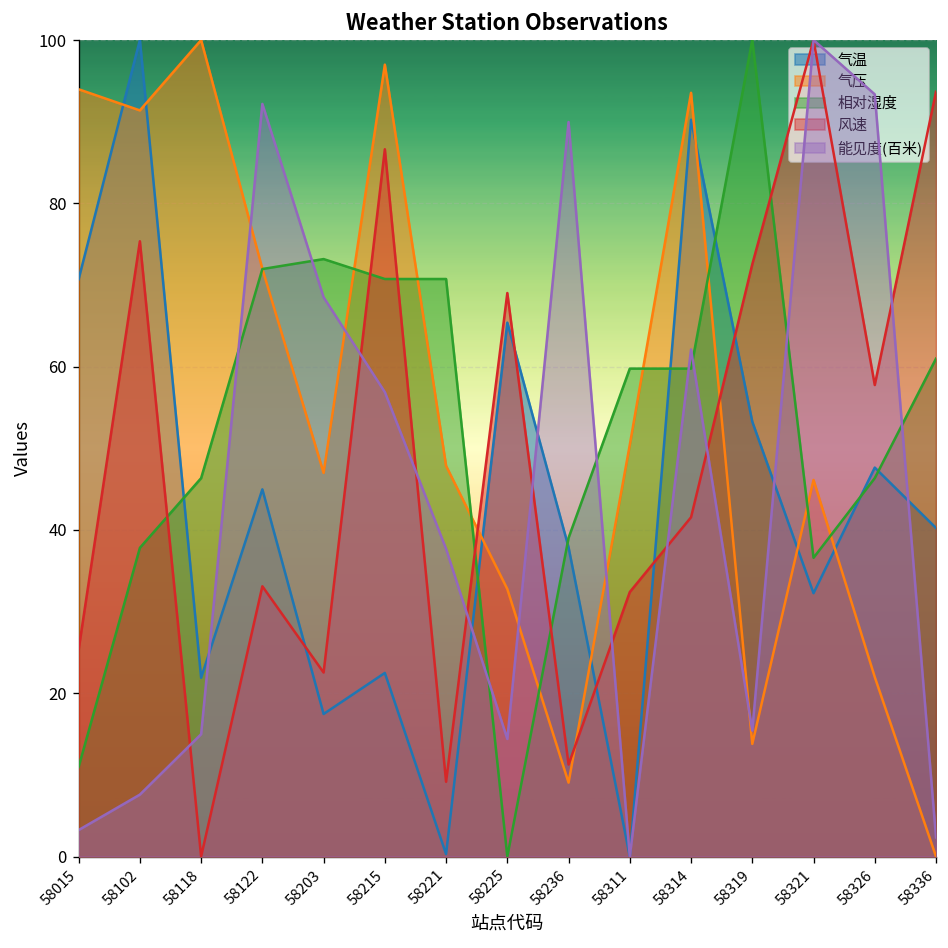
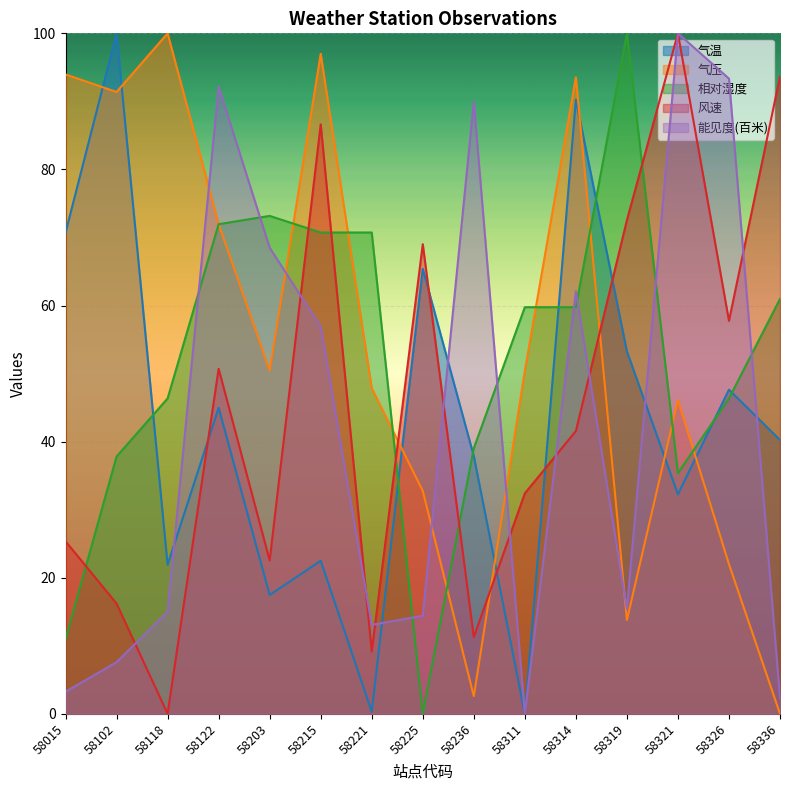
  {
    "气温": {
      "58015": 71,
      "58102": 100,
      "58118": 22,
      "58122": 45,
      "58203": 17,
      "58215": 22,
      "58221": 0,
      "58225": 65,
      "58236": 38,
      "58314": 90,
      "58319": 53,
      "58321": 32,
      "58326": 48,
      "58336": 40
    },
    "气压": {
      "58015": 94,
      "58102": 91,
      "58118": 100,
-     "58203": 47,
+     "58203": 50,
      "58215": 97,
      "58221": 48,
      "58225": 33,
-     "58236": 9,
+     "58236": 3,
      "58311": 50,
      "58314": 94,
      "58319": 14,
      "58321": 46,
      "58326": 22,
      "58336": 0
    },
    "相对湿度": {
      "58015": 11,
      "58102": 38,
      "58118": 46,
      "58203": 73,
      "58215": 71,
      "58221": 71,
      "58225": 0,
      "58236": 39,
      "58311": 60,
      "58314": 60,
      "58319": 100,
-     "58321": 37,
+     "58321": 35,
      "58326": 46,
      "58336": 61
    },
    "风速": {
      "58015": 25,
-     "58102": 75,
+     "58102": 16,
      "58118": 0,
-     "58122": 33,
+     "58122": 51,
      "58203": 23,
      "58215": 87,
      "58221": 9,
      "58225": 69,
      "58236": 11,
      "58311": 32,
      "58314": 42,
      "58319": 73,
      "58326": 58,
      "58336": 94
    },
    "能见度(百米)": {
      "58015": 3,
      "58102": 8,
      "58118": 15,
      "58122": 92,
      "58203": 68,
      "58215": 57,
-     "58221": 38,
+     "58221": 13,
      "58225": 14,
      "58236": 90,
      "58314": 62,
      "58319": 15,
      "58336": 2
    }
  }
